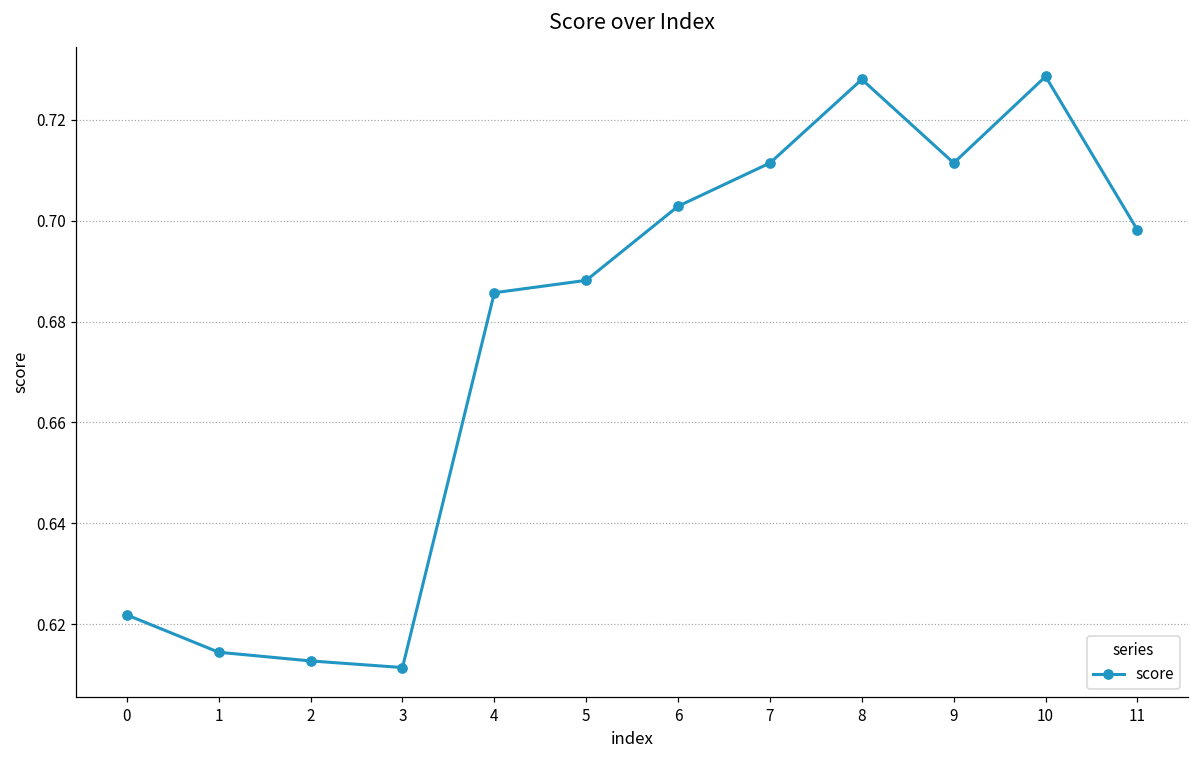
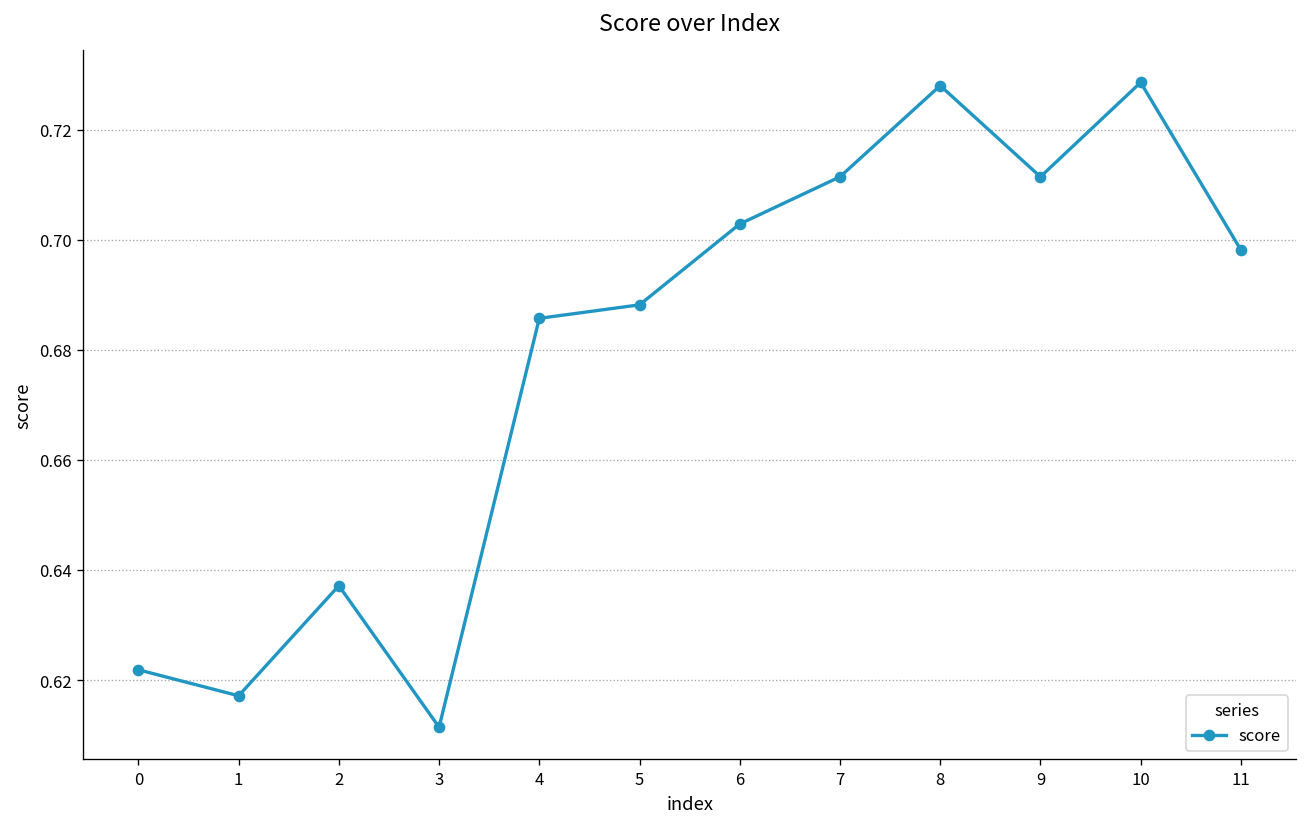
  {
    "0": 0.622,
-   "1": 0.614,
-   "2": 0.613,
+   "1": 0.617,
+   "2": 0.637,
    "3": 0.611,
    "4": 0.686,
    "5": 0.688,
    "6": 0.703,
    "7": 0.711,
    "8": 0.728,
    "9": 0.711,
    "10": 0.729,
    "11": 0.698
  }
